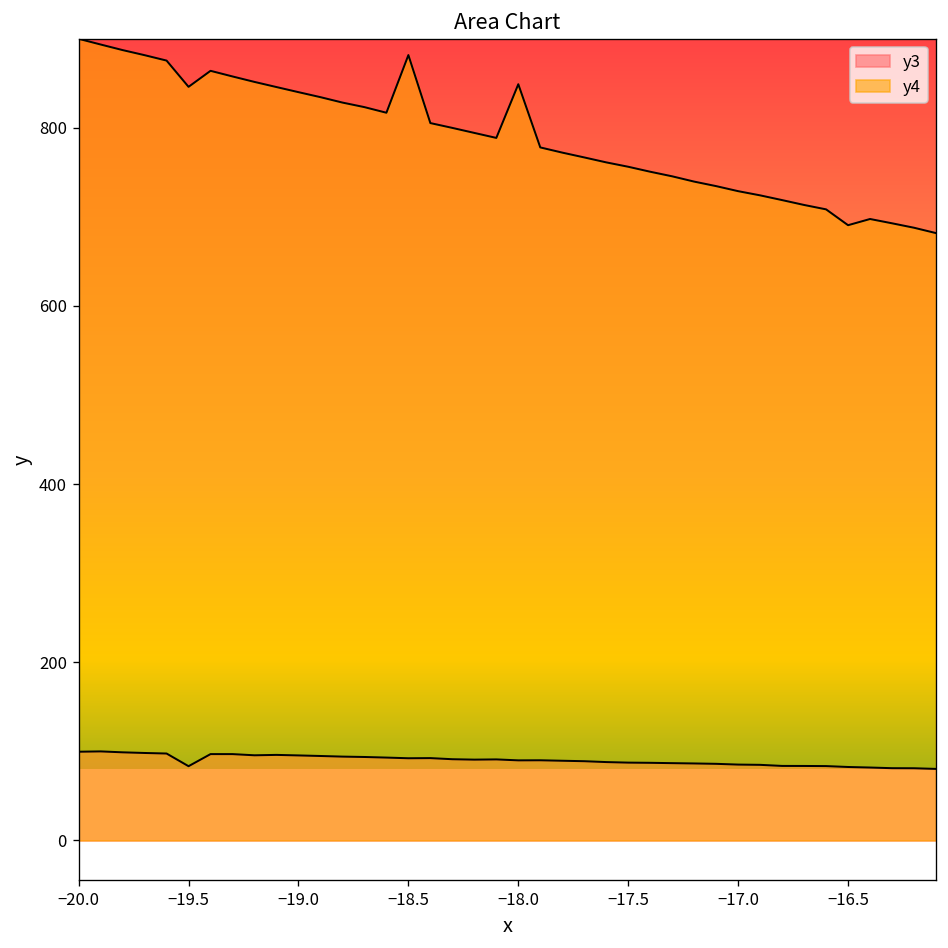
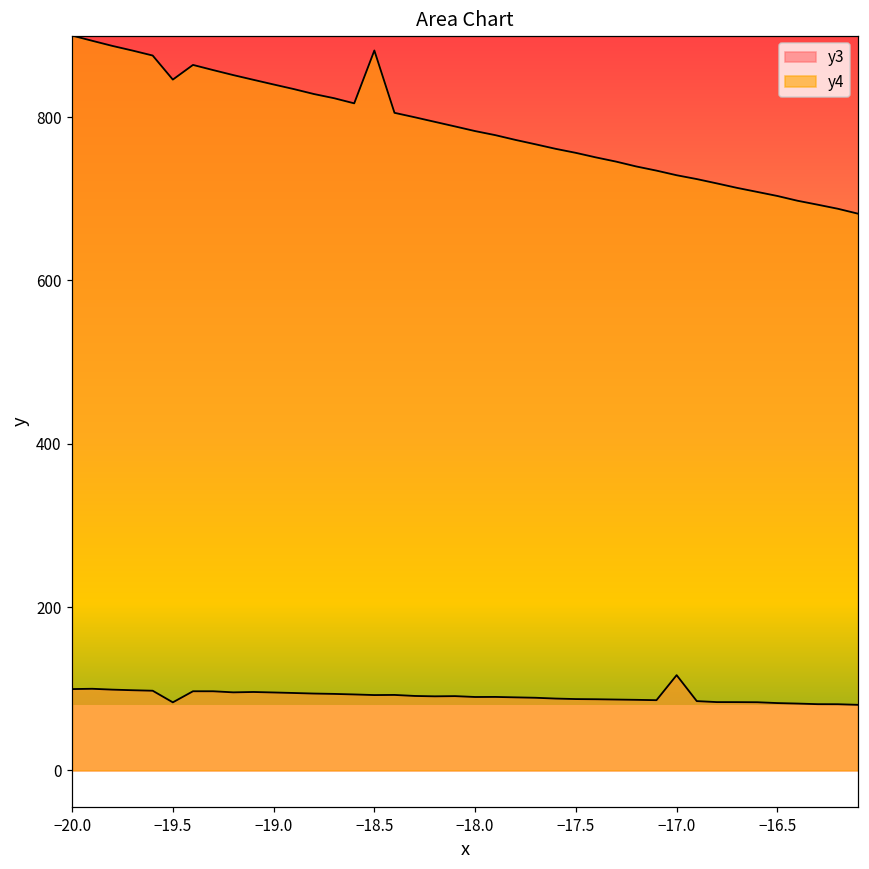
  {
    "y3": {
      "−20.0": 100,
      "−19.5": 80,
      "−19.0": 100,
      "−18.5": 90,
      "−18.0": 90,
      "−17.5": 90,
-     "−17.0": 90,
+     "−17.0": 120,
      "−16.5": 80
    },
    "y4": {
      "−20.0": 900,
      "−19.5": 850,
      "−19.0": 840,
      "−18.5": 880,
-     "−18.0": 850,
+     "−18.0": 780,
      "−17.5": 760,
      "−17.0": 730,
-     "−16.5": 690
+     "−16.5": 700
    }
  }
